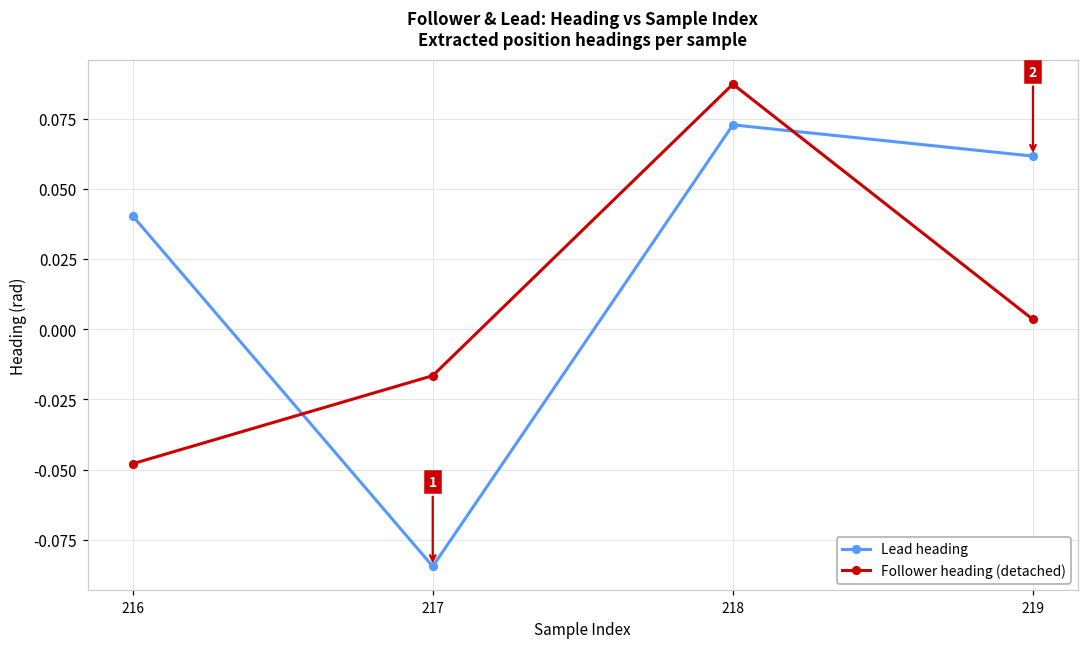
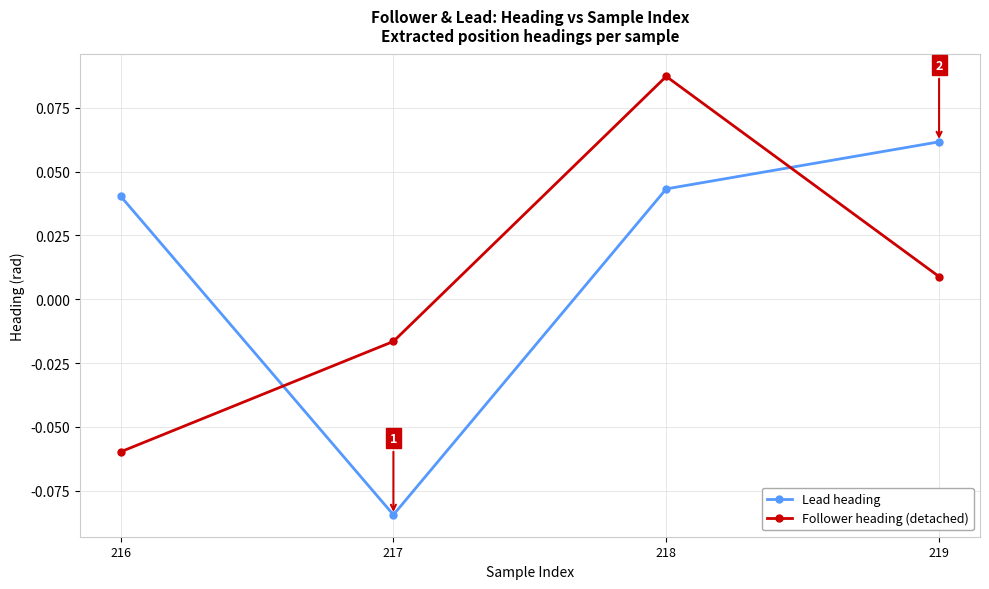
  {
    "Lead heading": {
      "216": 0.040,
-     "218": 0.073,
+     "218": 0.043,
      "219": 0.062
    },
    "Follower heading (detached)": {
-     "216": -0.048,
+     "216": -0.060,
      "217": -0.017,
      "218": 0.087,
-     "219": 0.003
+     "219": 0.009
    }
  }
